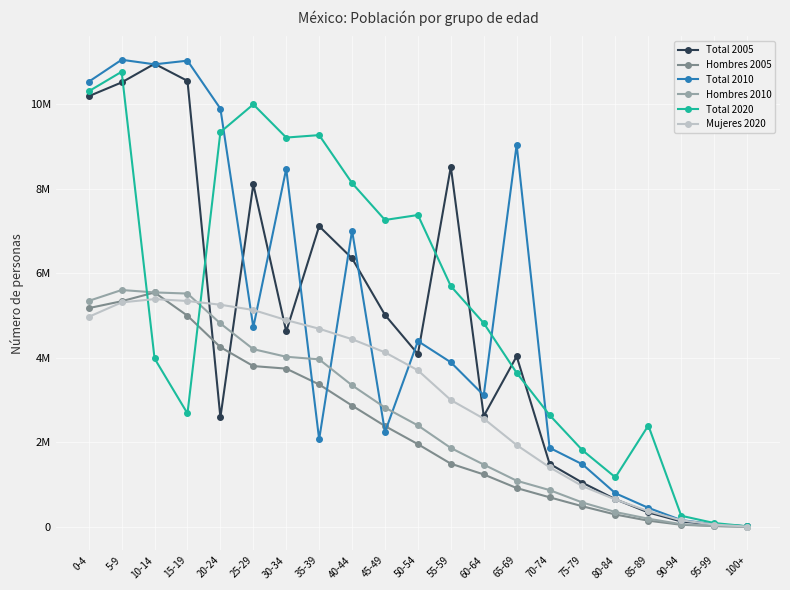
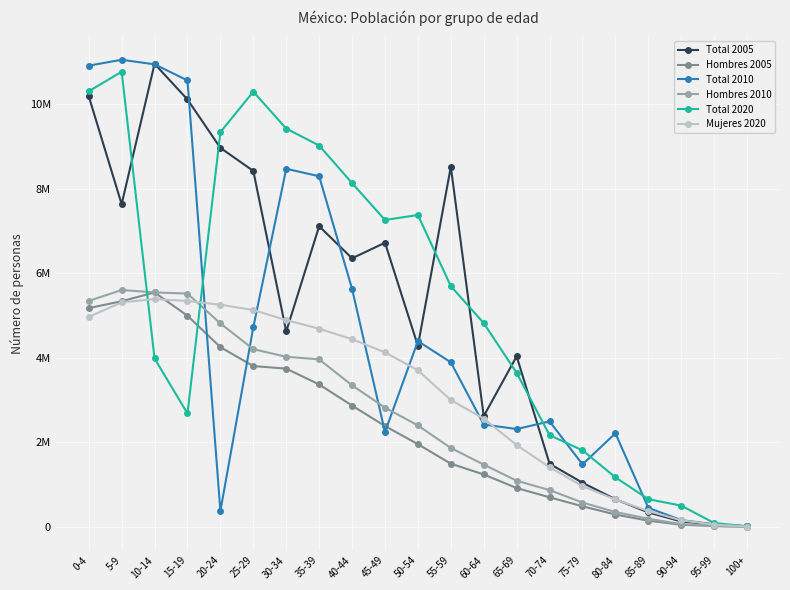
  {
    "Total 2005": {
      "0-4": 10200000,
-     "5-9": 10500000,
-     "15-19": 10500000,
-     "20-24": 2600000,
-     "25-29": 8100000,
+     "5-9": 7600000,
+     "15-19": 10100000,
+     "20-24": 9000000,
+     "25-29": 8400000,
      "30-34": 4600000,
      "35-39": 7100000,
      "40-44": 6400000,
-     "45-49": 5000000,
-     "50-54": 4100000,
+     "45-49": 6700000,
+     "50-54": 4300000,
      "55-59": 8500000,
      "65-69": 4000000,
      "70-74": 1500000,
      "75-79": 1000000
    },
    "Total 2010": {
-     "0-4": 10500000,
+     "0-4": 10900000,
      "5-9": 11000000,
-     "15-19": 11000000,
-     "20-24": 9900000,
+     "15-19": 10600000,
+     "20-24": 400000,
      "25-29": 4700000,
      "30-34": 8500000,
-     "35-39": 2100000,
-     "40-44": 7000000,
+     "35-39": 8300000,
+     "40-44": 5600000,
      "45-49": 2200000,
      "50-54": 4400000,
      "55-59": 3900000,
-     "60-64": 3100000,
-     "65-69": 9000000,
-     "70-74": 1900000,
+     "60-64": 2400000,
+     "65-69": 2300000,
+     "70-74": 2500000,
      "75-79": 1500000,
-     "80-84": 800000,
+     "80-84": 2200000,
      "85-89": 500000
    },
    "Total 2020": {
      "0-4": 10300000,
      "5-9": 10800000,
      "10-14": 4000000,
      "15-19": 2700000,
      "20-24": 9300000,
-     "25-29": 10000000,
-     "30-34": 9200000,
-     "35-39": 9300000,
+     "25-29": 10300000,
+     "30-34": 9400000,
+     "35-39": 9000000,
      "40-44": 8100000,
      "45-49": 7300000,
      "50-54": 7400000,
      "55-59": 5700000,
      "60-64": 4800000,
      "65-69": 3600000,
-     "70-74": 2600000,
+     "70-74": 2200000,
      "75-79": 1800000,
      "80-84": 1200000,
-     "85-89": 2400000,
-     "90-94": 300000
+     "85-89": 700000,
+     "90-94": 500000
    }
  }
